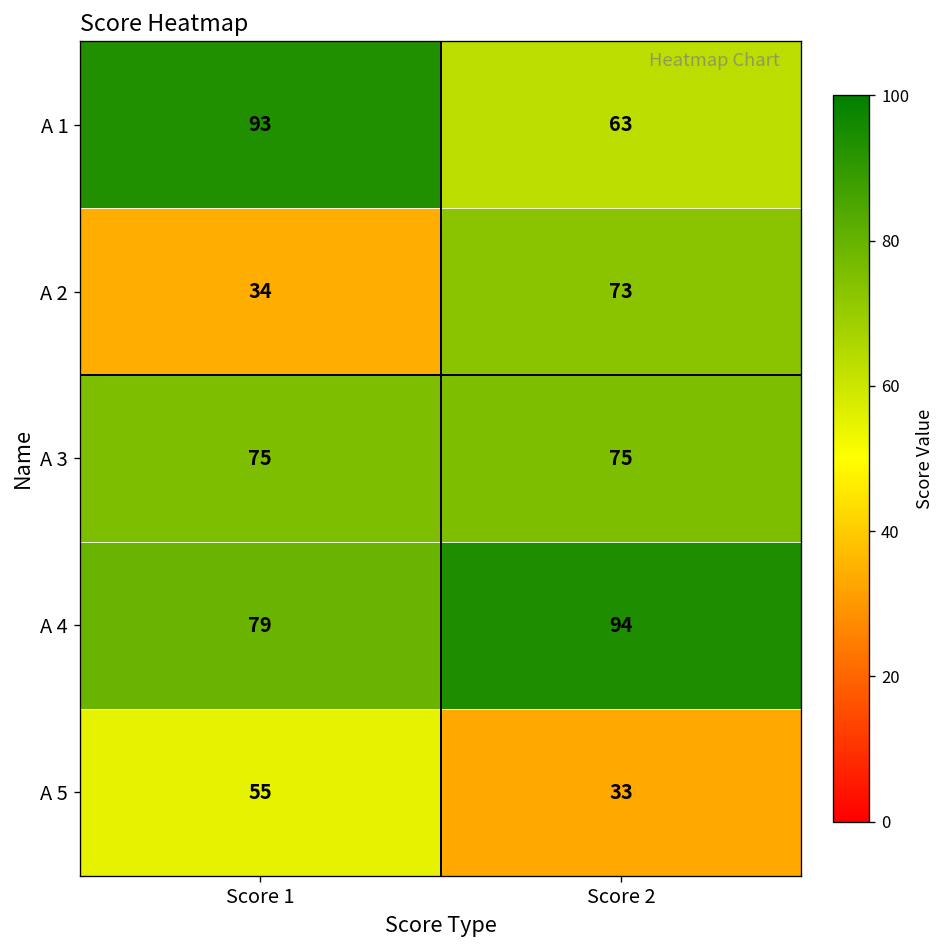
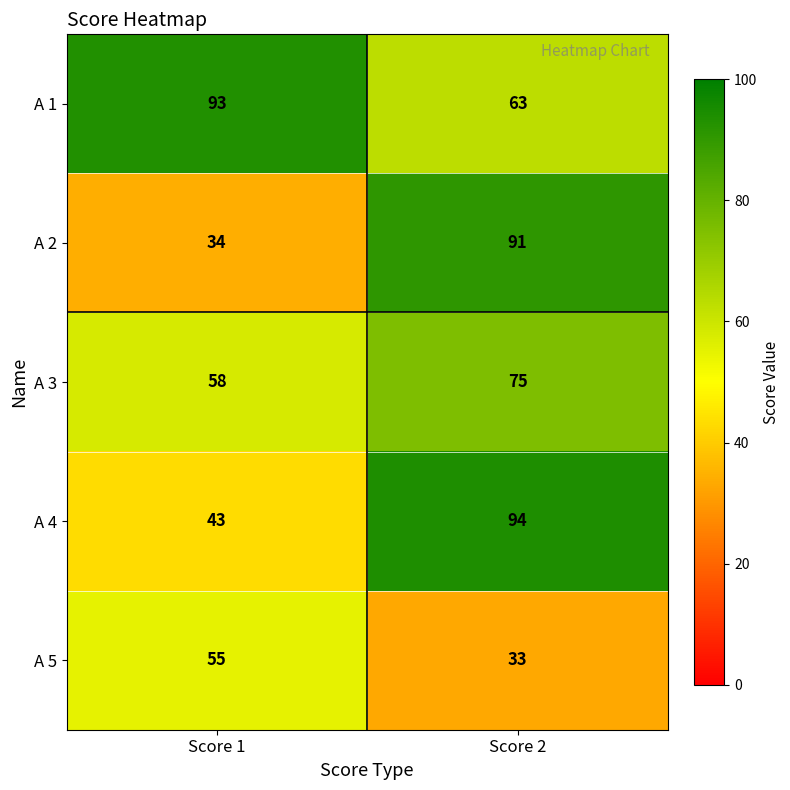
  {
    "A 1": {
      "Score 1": 93,
      "Score 2": 63
    },
    "A 2": {
      "Score 1": 34,
-     "Score 2": 73
+     "Score 2": 91
    },
    "A 3": {
-     "Score 1": 75,
+     "Score 1": 58,
      "Score 2": 75
    },
    "A 4": {
-     "Score 1": 79,
+     "Score 1": 43,
      "Score 2": 94
    },
    "A 5": {
      "Score 1": 55,
      "Score 2": 33
    }
  }
